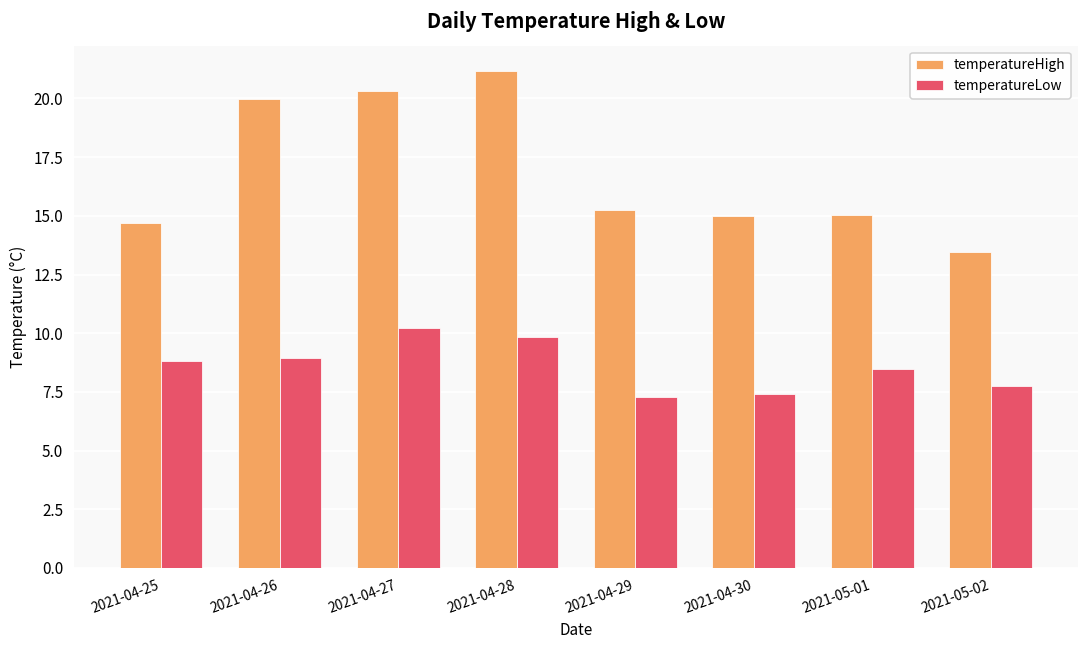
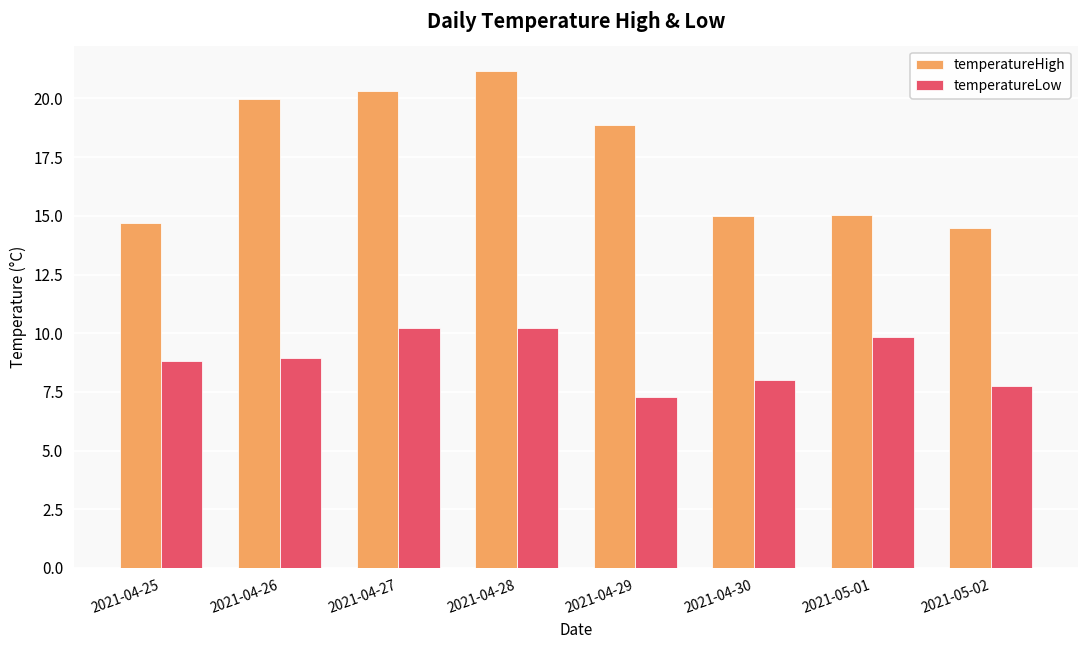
  {
    "temperatureHigh": {
      "2021-04-25": 14.7,
      "2021-04-26": 20.0,
      "2021-04-27": 20.3,
      "2021-04-28": 21.2,
-     "2021-04-29": 15.2,
+     "2021-04-29": 18.9,
      "2021-04-30": 15.0,
      "2021-05-01": 15.0,
-     "2021-05-02": 13.5
+     "2021-05-02": 14.5
    },
    "temperatureLow": {
      "2021-04-25": 8.8,
      "2021-04-26": 9.0,
      "2021-04-27": 10.2,
-     "2021-04-28": 9.8,
+     "2021-04-28": 10.2,
      "2021-04-29": 7.3,
-     "2021-04-30": 7.4,
-     "2021-05-01": 8.5,
+     "2021-04-30": 8.0,
+     "2021-05-01": 9.8,
      "2021-05-02": 7.8
    }
  }
